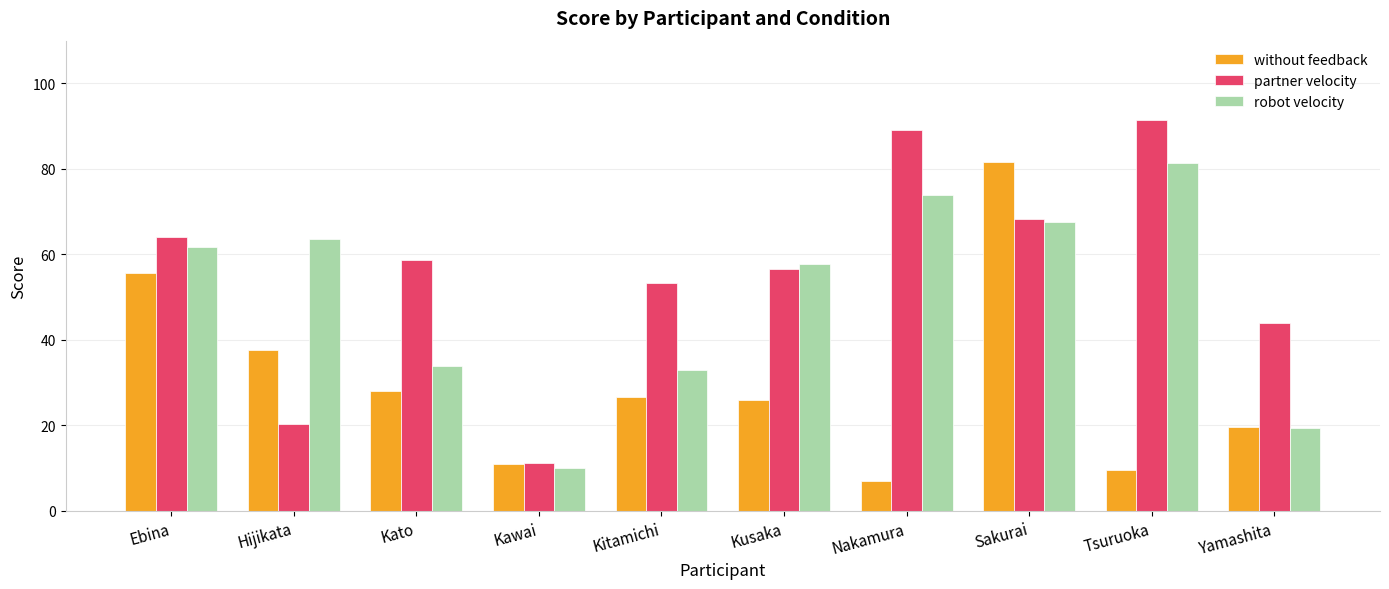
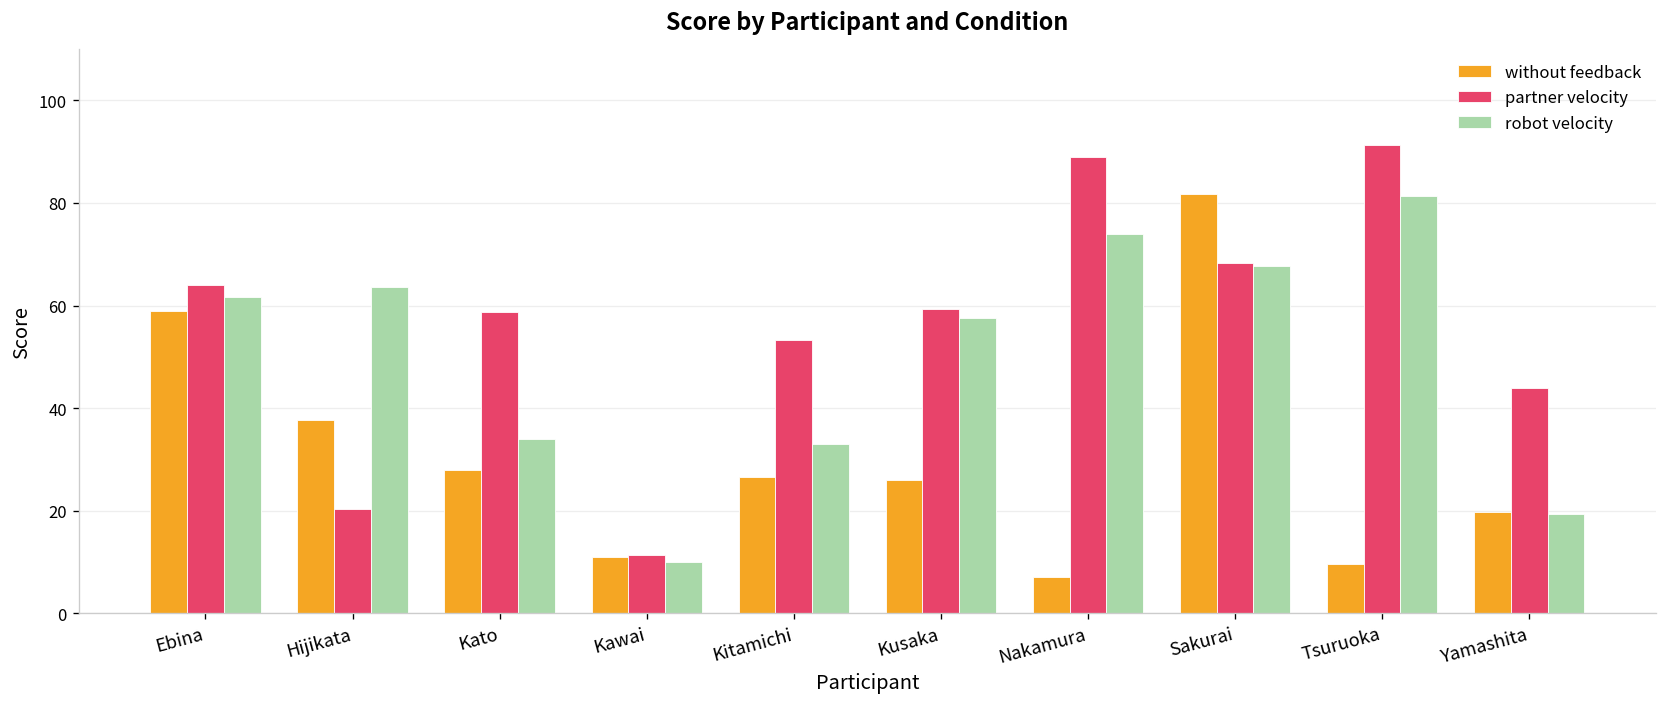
  {
    "without feedback": {
-     "Ebina": 56,
+     "Ebina": 59,
      "Hijikata": 38,
      "Kato": 28,
      "Kawai": 11,
      "Kitamichi": 27,
      "Kusaka": 26,
      "Nakamura": 7,
      "Sakurai": 82,
      "Tsuruoka": 10,
      "Yamashita": 20
    },
    "partner velocity": {
      "Ebina": 64,
      "Hijikata": 20,
      "Kato": 59,
      "Kawai": 11,
      "Kitamichi": 53,
-     "Kusaka": 57,
+     "Kusaka": 59,
      "Nakamura": 89,
      "Sakurai": 68,
      "Tsuruoka": 91,
      "Yamashita": 44
    },
    "robot velocity": {
      "Ebina": 62,
      "Hijikata": 64,
      "Kato": 34,
      "Kawai": 10,
      "Kitamichi": 33,
      "Kusaka": 58,
      "Nakamura": 74,
      "Sakurai": 68,
      "Tsuruoka": 81,
      "Yamashita": 19
    }
  }
